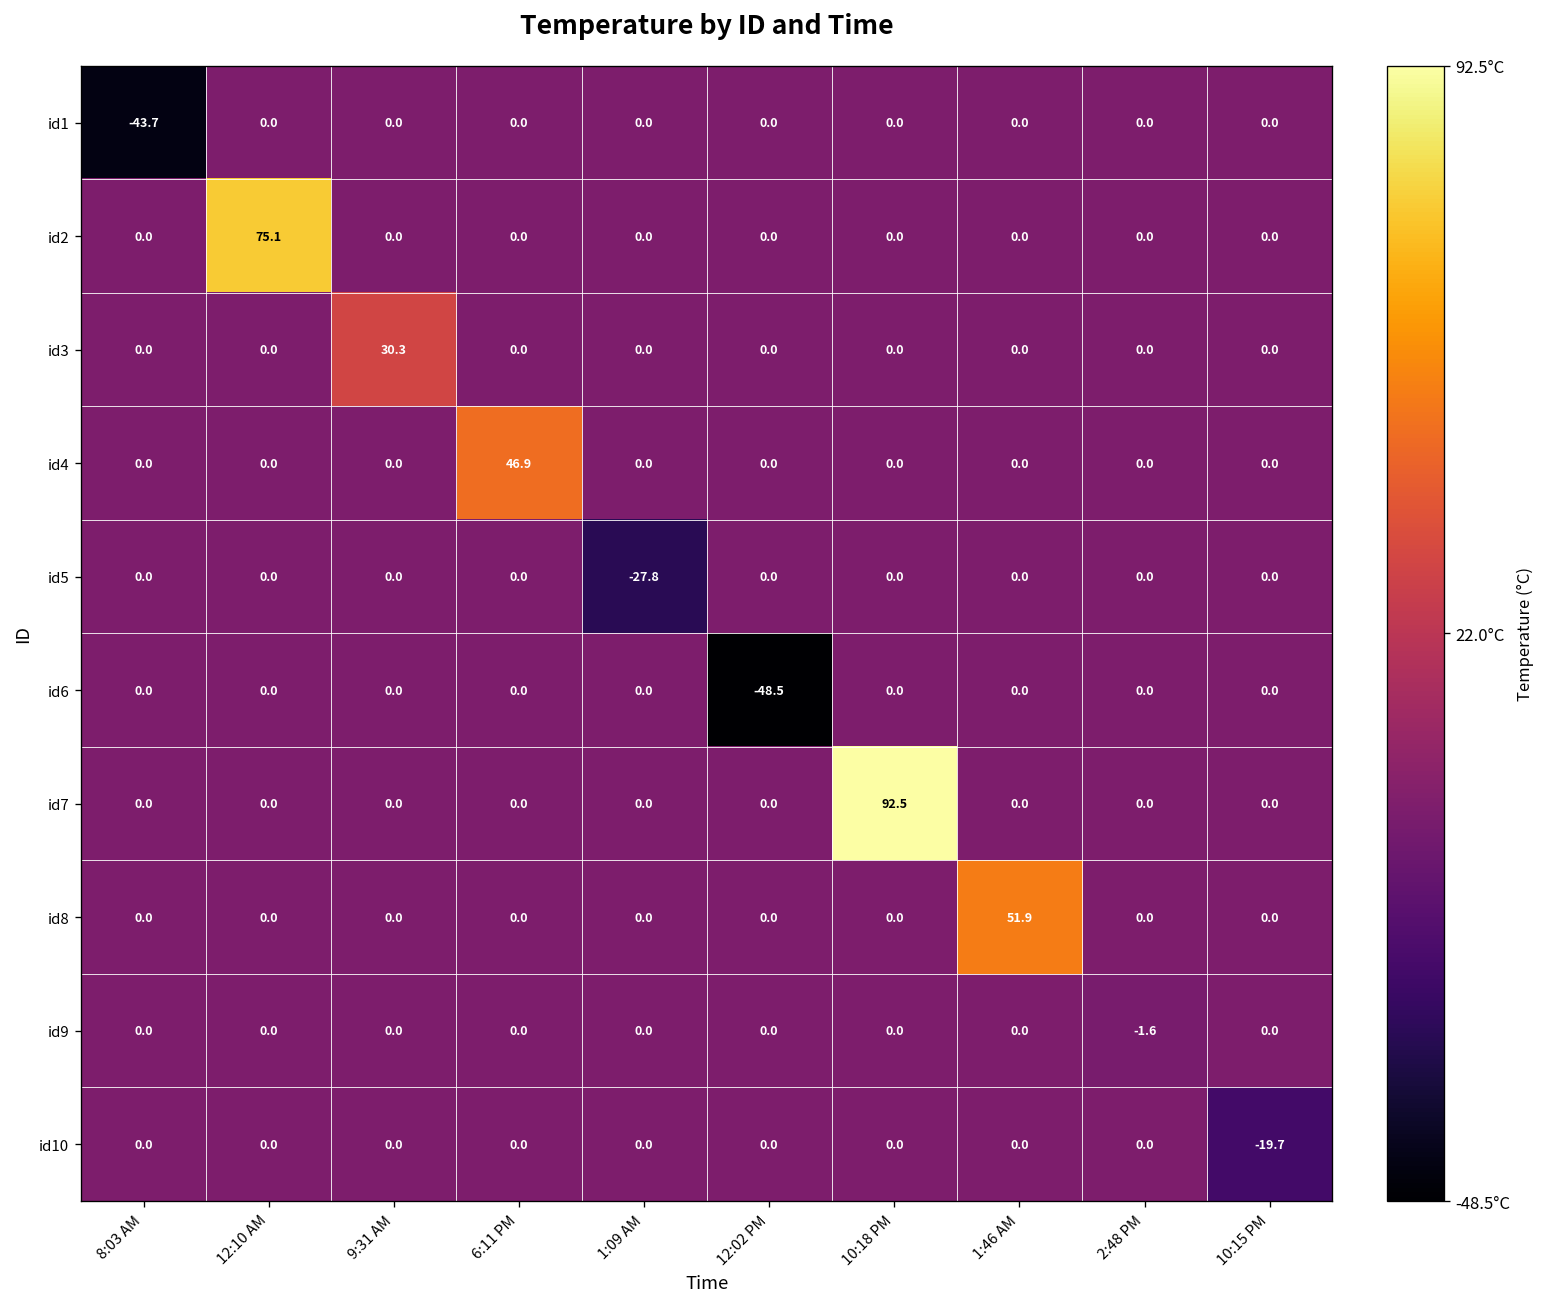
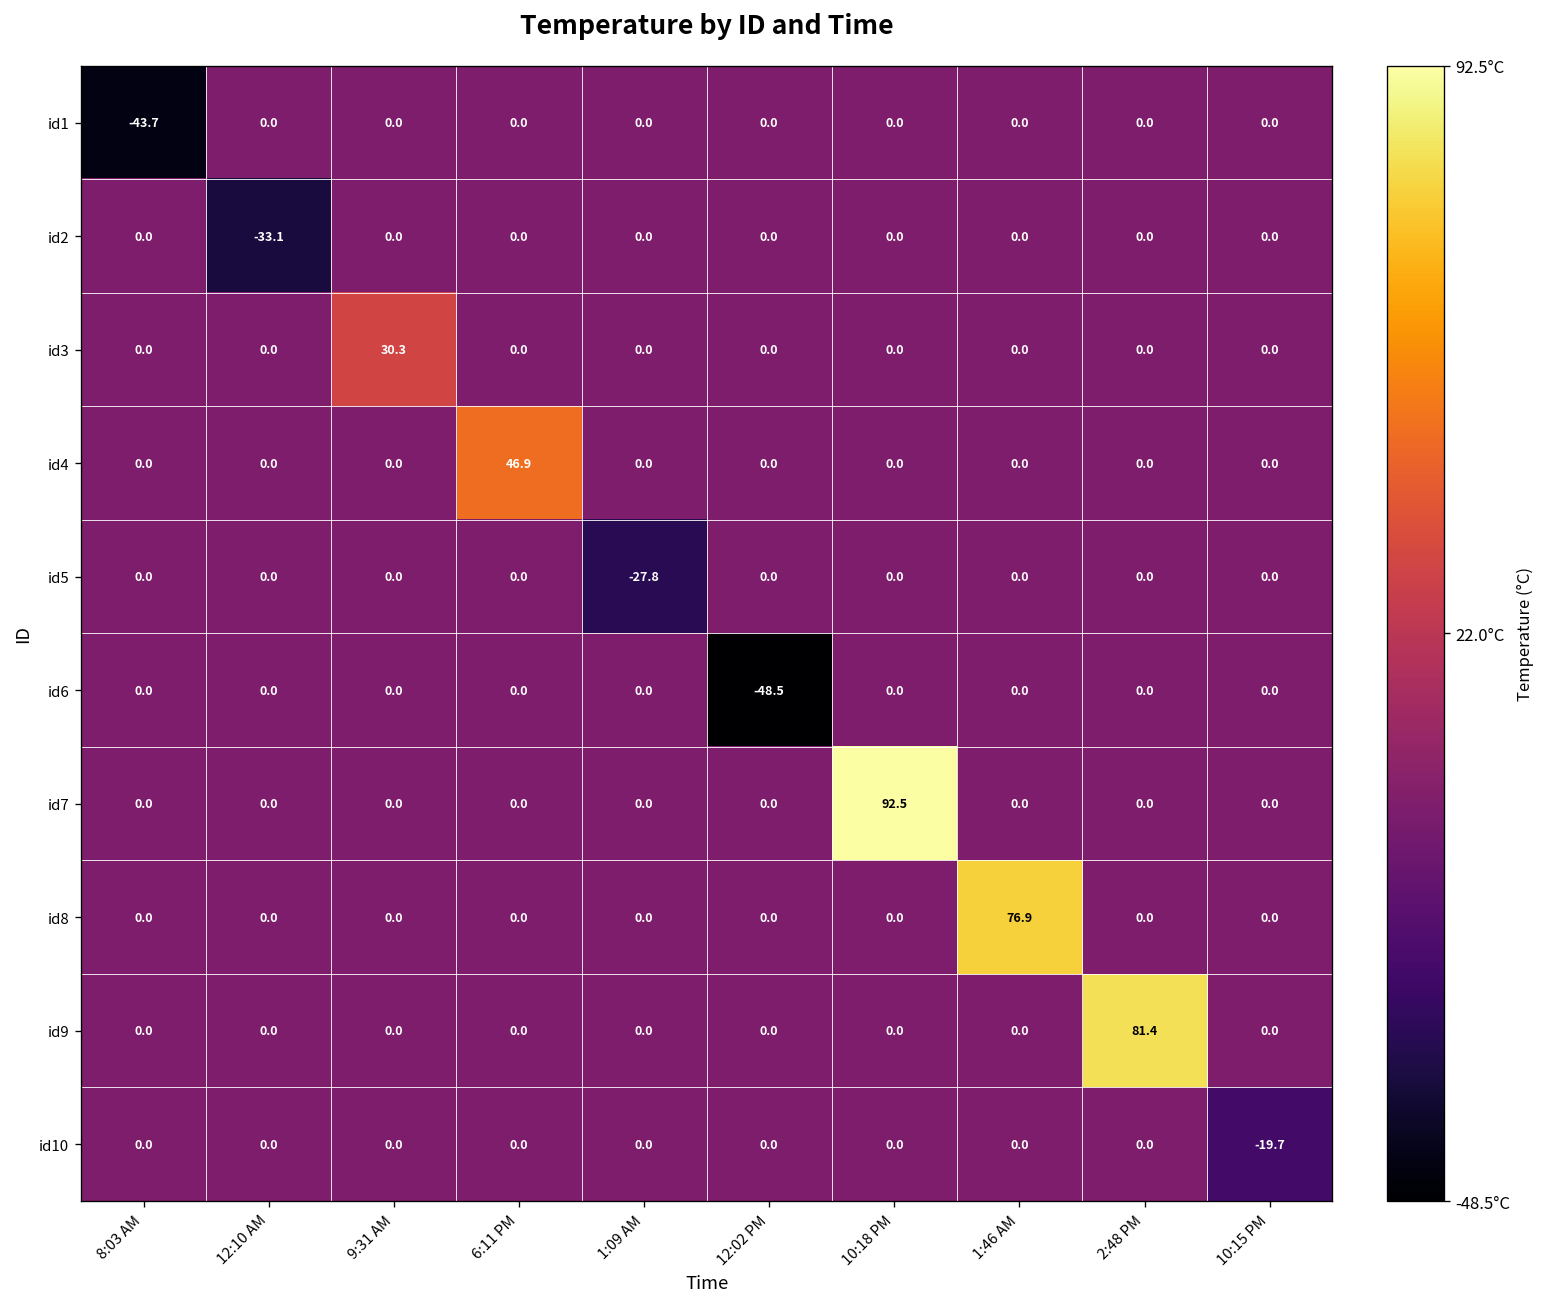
  {
    "id1": {
      "8:03 AM": -43.7,
      "12:10 AM": 0.0,
      "9:31 AM": 0.0,
      "6:11 PM": 0.0,
      "1:09 AM": 0.0,
      "12:02 PM": 0.0,
      "10:18 PM": 0.0,
      "1:46 AM": 0.0,
      "2:48 PM": 0.0,
      "10:15 PM": 0.0
    },
    "id2": {
      "8:03 AM": 0.0,
-     "12:10 AM": 75.1,
+     "12:10 AM": -33.1,
      "9:31 AM": 0.0,
      "6:11 PM": 0.0,
      "1:09 AM": 0.0,
      "12:02 PM": 0.0,
      "10:18 PM": 0.0,
      "1:46 AM": 0.0,
      "2:48 PM": 0.0,
      "10:15 PM": 0.0
    },
    "id3": {
      "8:03 AM": 0.0,
      "12:10 AM": 0.0,
      "9:31 AM": 30.3,
      "6:11 PM": 0.0,
      "1:09 AM": 0.0,
      "12:02 PM": 0.0,
      "10:18 PM": 0.0,
      "1:46 AM": 0.0,
      "2:48 PM": 0.0,
      "10:15 PM": 0.0
    },
    "id4": {
      "8:03 AM": 0.0,
      "12:10 AM": 0.0,
      "9:31 AM": 0.0,
      "6:11 PM": 46.9,
      "1:09 AM": 0.0,
      "12:02 PM": 0.0,
      "10:18 PM": 0.0,
      "1:46 AM": 0.0,
      "2:48 PM": 0.0,
      "10:15 PM": 0.0
    },
    "id5": {
      "8:03 AM": 0.0,
      "12:10 AM": 0.0,
      "9:31 AM": 0.0,
      "6:11 PM": 0.0,
      "1:09 AM": -27.8,
      "12:02 PM": 0.0,
      "10:18 PM": 0.0,
      "1:46 AM": 0.0,
      "2:48 PM": 0.0,
      "10:15 PM": 0.0
    },
    "id6": {
      "8:03 AM": 0.0,
      "12:10 AM": 0.0,
      "9:31 AM": 0.0,
      "6:11 PM": 0.0,
      "1:09 AM": 0.0,
      "12:02 PM": -48.5,
      "10:18 PM": 0.0,
      "1:46 AM": 0.0,
      "2:48 PM": 0.0,
      "10:15 PM": 0.0
    },
    "id7": {
      "8:03 AM": 0.0,
      "12:10 AM": 0.0,
      "9:31 AM": 0.0,
      "6:11 PM": 0.0,
      "1:09 AM": 0.0,
      "12:02 PM": 0.0,
      "10:18 PM": 92.5,
      "1:46 AM": 0.0,
      "2:48 PM": 0.0,
      "10:15 PM": 0.0
    },
    "id8": {
      "8:03 AM": 0.0,
      "12:10 AM": 0.0,
      "9:31 AM": 0.0,
      "6:11 PM": 0.0,
      "1:09 AM": 0.0,
      "12:02 PM": 0.0,
      "10:18 PM": 0.0,
-     "1:46 AM": 51.9,
+     "1:46 AM": 76.9,
      "2:48 PM": 0.0,
      "10:15 PM": 0.0
    },
    "id9": {
      "8:03 AM": 0.0,
      "12:10 AM": 0.0,
      "9:31 AM": 0.0,
      "6:11 PM": 0.0,
      "1:09 AM": 0.0,
      "12:02 PM": 0.0,
      "10:18 PM": 0.0,
      "1:46 AM": 0.0,
-     "2:48 PM": -1.6,
+     "2:48 PM": 81.4,
      "10:15 PM": 0.0
    },
    "id10": {
      "8:03 AM": 0.0,
      "12:10 AM": 0.0,
      "9:31 AM": 0.0,
      "6:11 PM": 0.0,
      "1:09 AM": 0.0,
      "12:02 PM": 0.0,
      "10:18 PM": 0.0,
      "1:46 AM": 0.0,
      "2:48 PM": 0.0,
      "10:15 PM": -19.7
    }
  }
